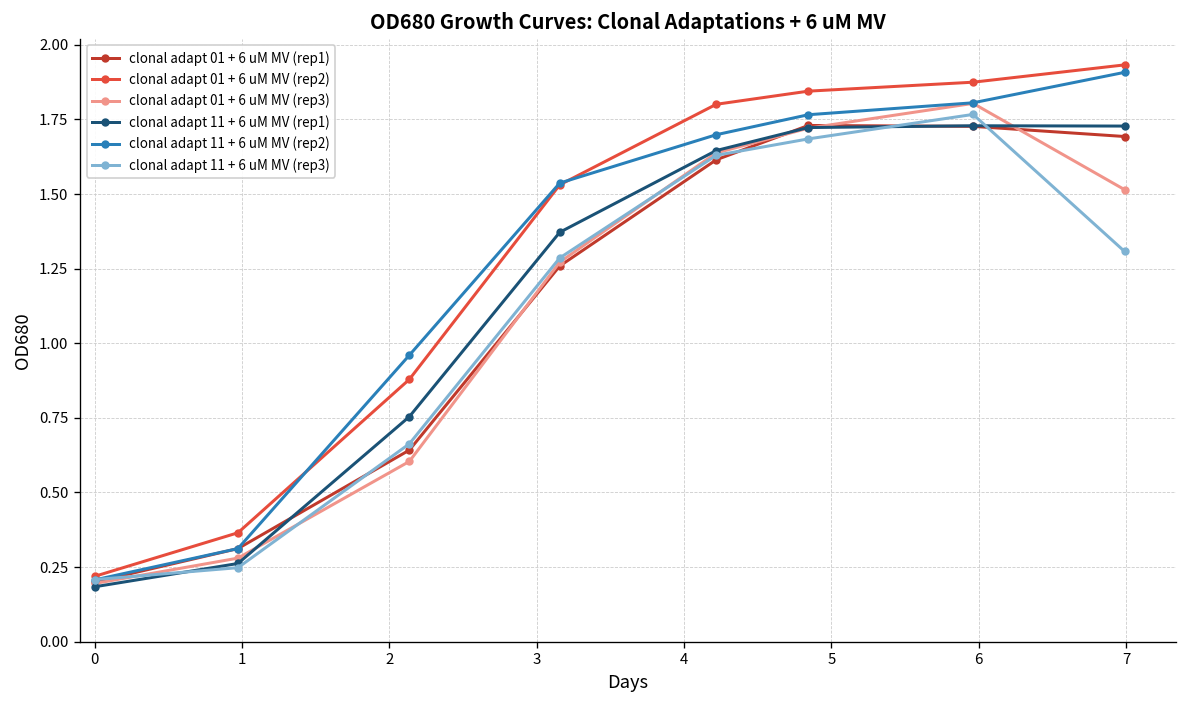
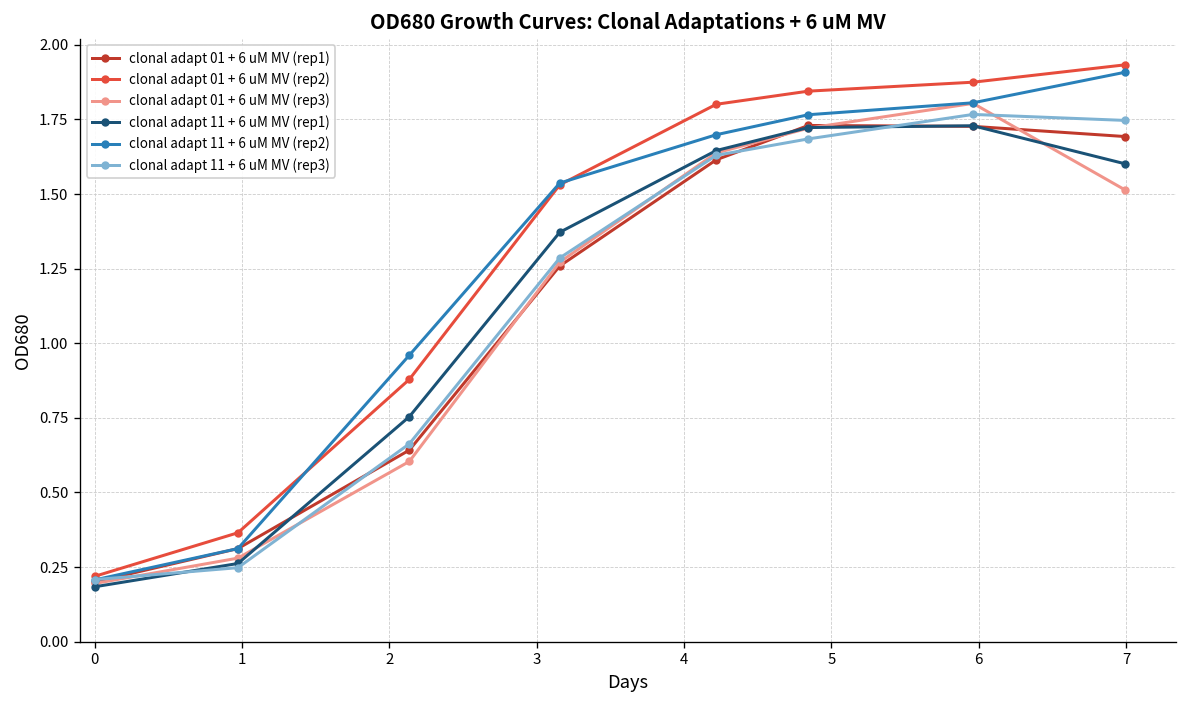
  {
    "clonal adapt 01 + 6 uM MV (rep3)": {
      "7": 1.52
    },
    "clonal adapt 11 + 6 uM MV (rep1)": {
      "0": 0.18,
-     "7": 1.73
+     "7": 1.60
    },
    "clonal adapt 11 + 6 uM MV (rep2)": {
      "7": 1.91
    },
    "clonal adapt 11 + 6 uM MV (rep3)": {
-     "7": 1.31
+     "7": 1.75
    }
  }
